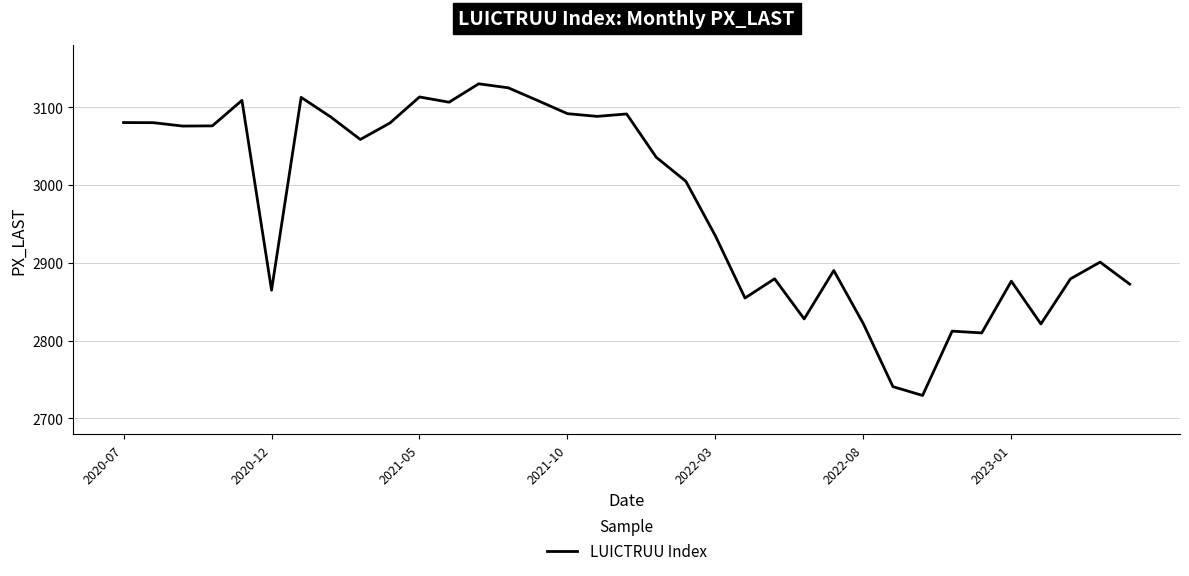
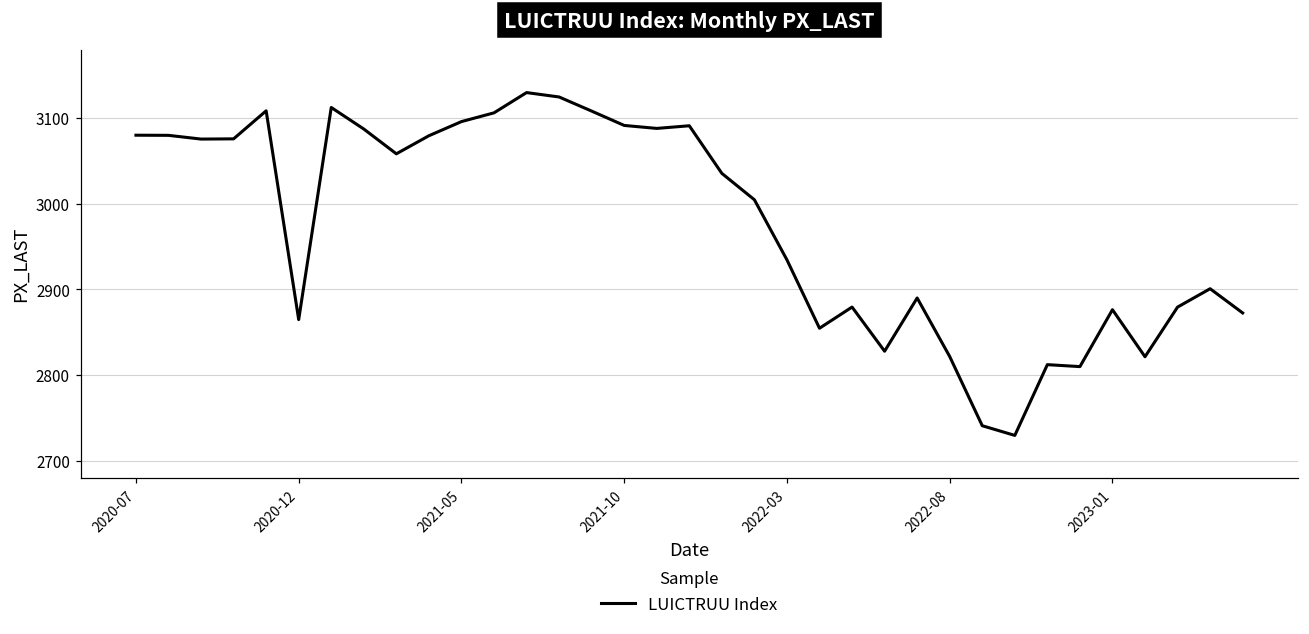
  {
    "2020-07": 3080,
    "2020-12": 2860,
-   "2021-05": 3110,
+   "2021-05": 3100,
    "2021-10": 3090,
    "2022-03": 2930,
    "2022-08": 2820,
    "2023-01": 2880
  }
